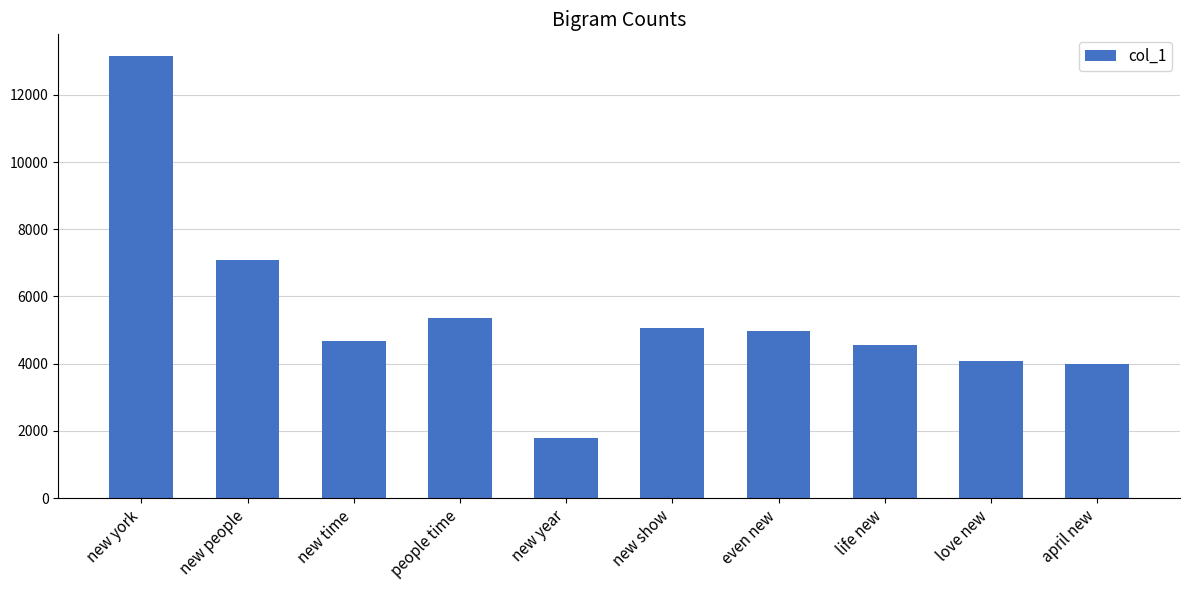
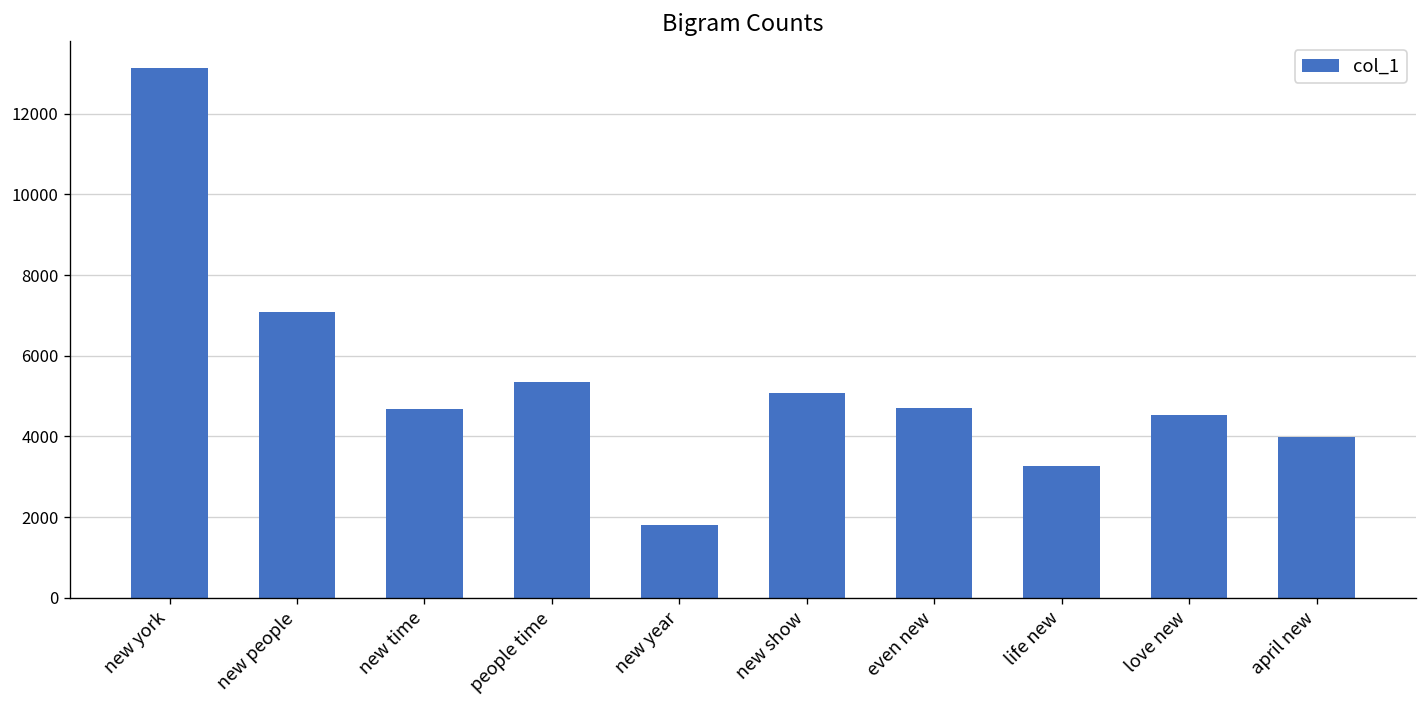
  {
    "new york": 13100,
    "new people": 7100,
    "new time": 4700,
    "people time": 5400,
    "new year": 1800,
    "new show": 5100,
-   "even new": 5000,
-   "life new": 4600,
-   "love new": 4100,
+   "even new": 4700,
+   "life new": 3300,
+   "love new": 4500,
    "april new": 4000
  }
